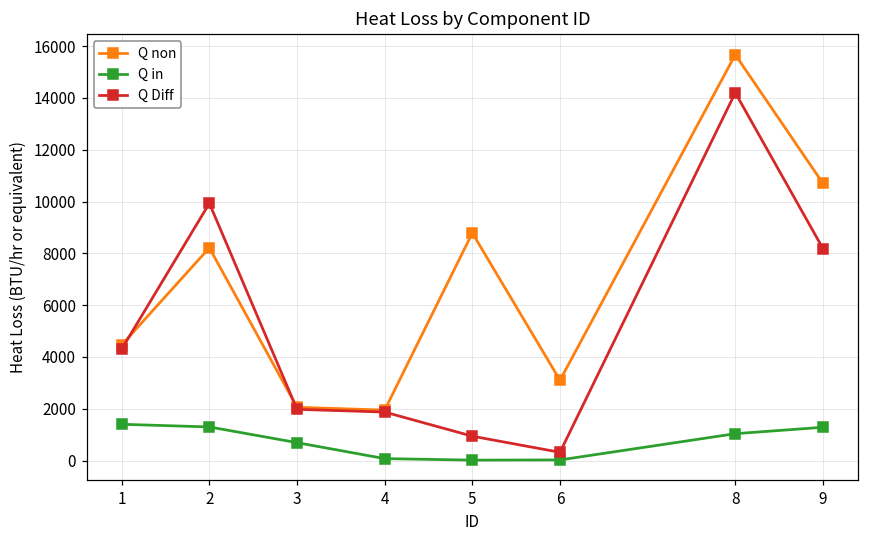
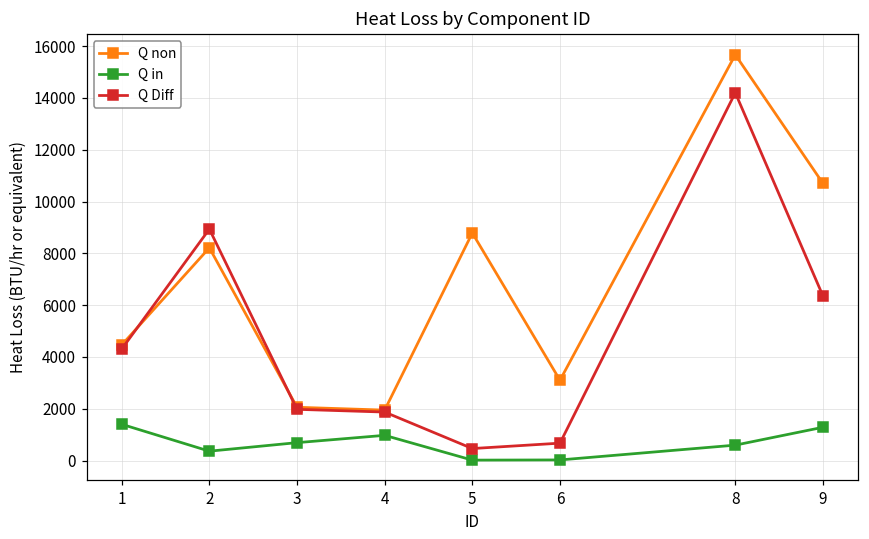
  {
    "Q non": {
      "1": 4500,
      "2": 8200,
      "5": 8800,
      "6": 3100,
      "8": 15700,
      "9": 10700
    },
    "Q in": {
      "1": 1400,
-     "2": 1300,
+     "2": 400,
      "3": 700,
-     "4": 100,
+     "4": 1000,
      "5": 0,
      "6": 0,
-     "8": 1000,
+     "8": 600,
      "9": 1300
    },
    "Q Diff": {
      "1": 4300,
-     "2": 9900,
-     "5": 900,
-     "6": 300,
+     "2": 8900,
+     "5": 500,
+     "6": 700,
      "8": 14200,
-     "9": 8200
+     "9": 6400
    }
  }
